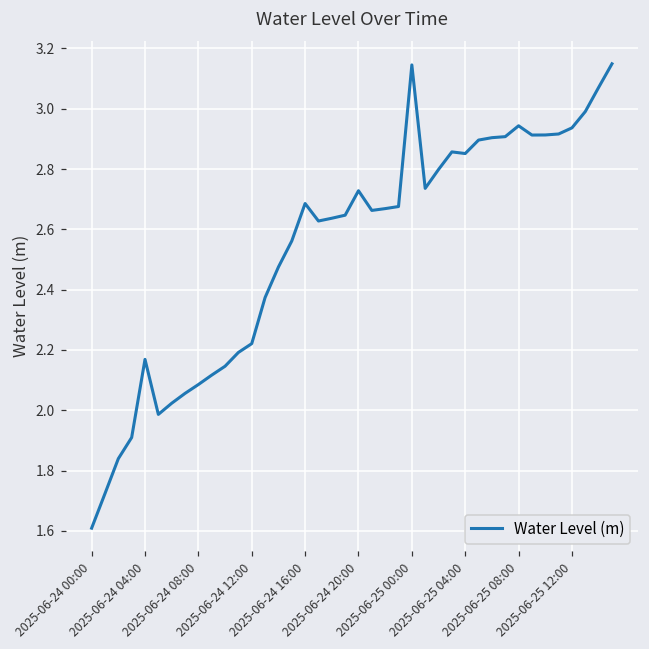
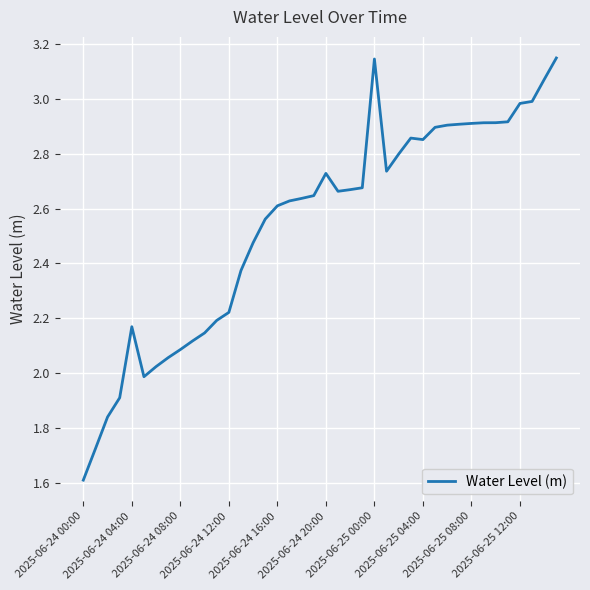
  {
    "2025-06-24 00:00": 1.61,
    "2025-06-24 04:00": 2.17,
    "2025-06-24 08:00": 2.09,
    "2025-06-24 12:00": 2.22,
-   "2025-06-24 16:00": 2.69,
+   "2025-06-24 16:00": 2.61,
    "2025-06-24 20:00": 2.73,
    "2025-06-25 00:00": 3.15,
    "2025-06-25 04:00": 2.85,
-   "2025-06-25 08:00": 2.94,
-   "2025-06-25 12:00": 2.94
+   "2025-06-25 08:00": 2.91,
+   "2025-06-25 12:00": 2.98
  }
